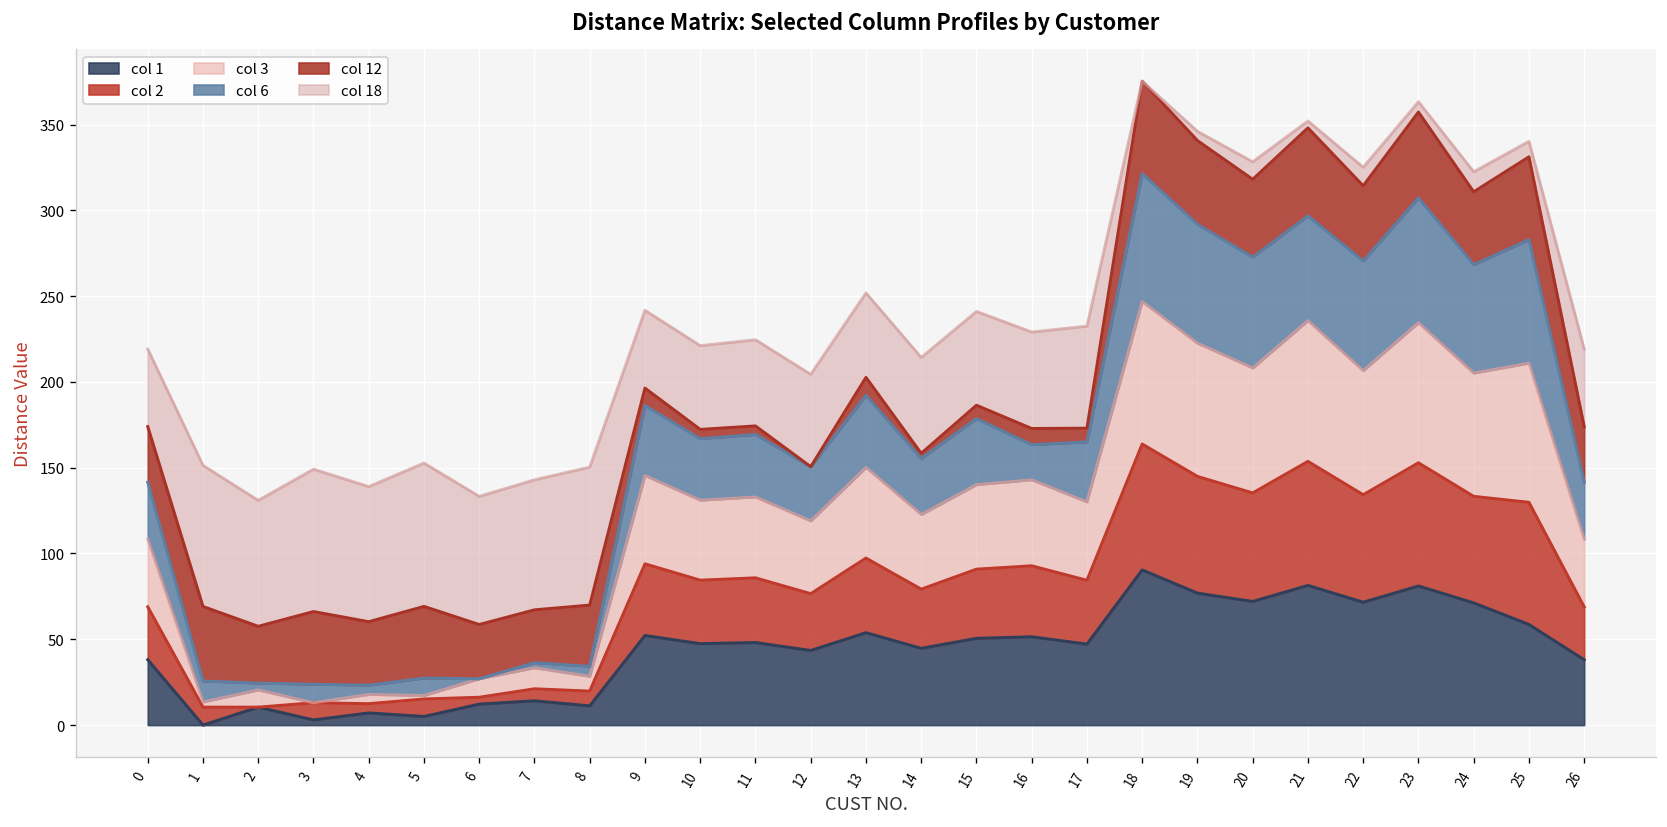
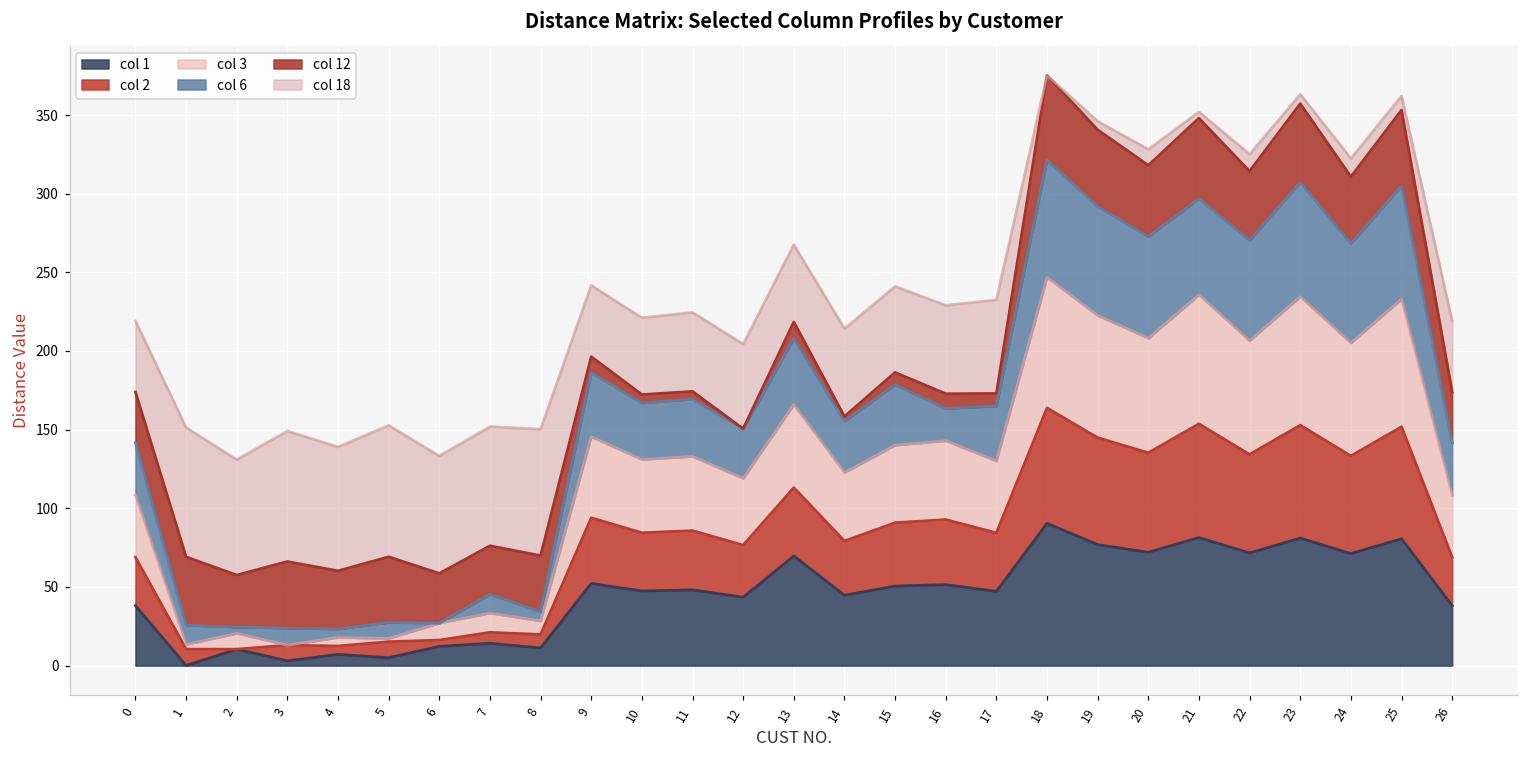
  {
    "col 1": {
      "0": 38,
      "1": 0,
      "3": 3,
      "4": 7,
      "5": 5,
      "6": 12,
      "7": 14,
      "8": 11,
      "9": 52,
      "10": 47,
      "11": 48,
      "12": 43,
-     "13": 54,
+     "13": 70,
      "14": 45,
      "15": 51,
      "16": 51,
      "17": 47,
      "18": 90,
      "19": 77,
      "20": 72,
      "21": 81,
      "22": 72,
      "23": 81,
      "24": 71,
-     "25": 59,
+     "25": 81,
      "26": 38
    },
    "col 6": {
      "0": 33,
      "1": 12,
      "2": 4,
      "3": 11,
      "4": 5,
      "5": 10,
-     "7": 3,
+     "7": 12,
      "8": 6,
      "9": 41,
      "10": 36,
      "11": 36,
      "13": 42,
      "14": 33,
      "15": 38,
      "16": 20,
      "17": 35,
      "18": 75,
      "19": 69,
      "20": 65,
      "21": 61,
      "22": 64,
      "23": 73,
      "24": 63,
      "25": 72,
      "26": 33
    }
  }
